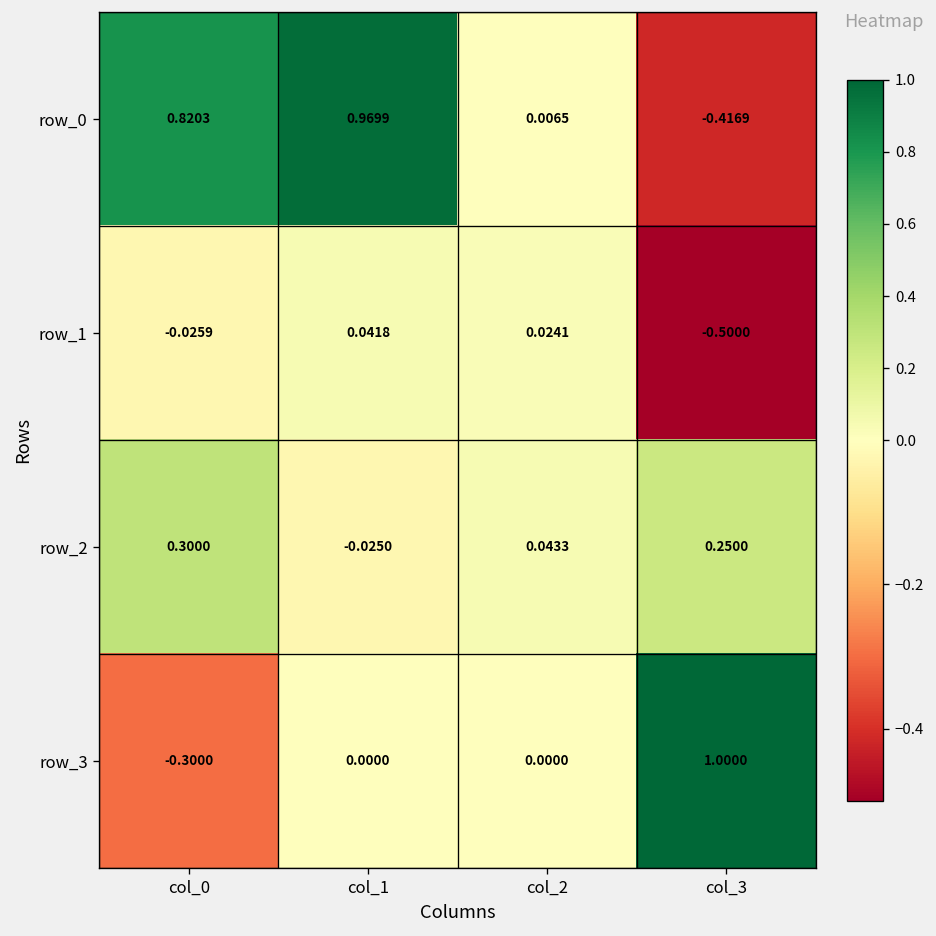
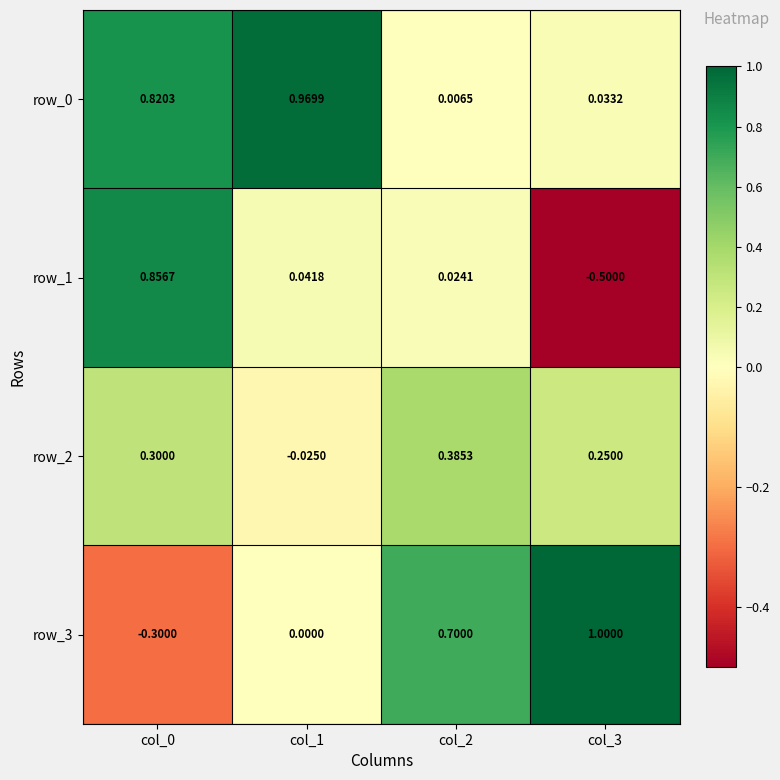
  {
    "row_0": {
      "col_0": 0.8203,
      "col_1": 0.9699,
      "col_2": 0.0065,
-     "col_3": -0.4169
+     "col_3": 0.0332
    },
    "row_1": {
-     "col_0": -0.0259,
+     "col_0": 0.8567,
      "col_1": 0.0418,
      "col_2": 0.0241,
      "col_3": -0.5000
    },
    "row_2": {
      "col_0": 0.3000,
      "col_1": -0.0250,
-     "col_2": 0.0433,
+     "col_2": 0.3853,
      "col_3": 0.2500
    },
    "row_3": {
      "col_0": -0.3000,
      "col_1": 0.0000,
-     "col_2": 0.0000,
+     "col_2": 0.7000,
      "col_3": 1.0000
    }
  }
